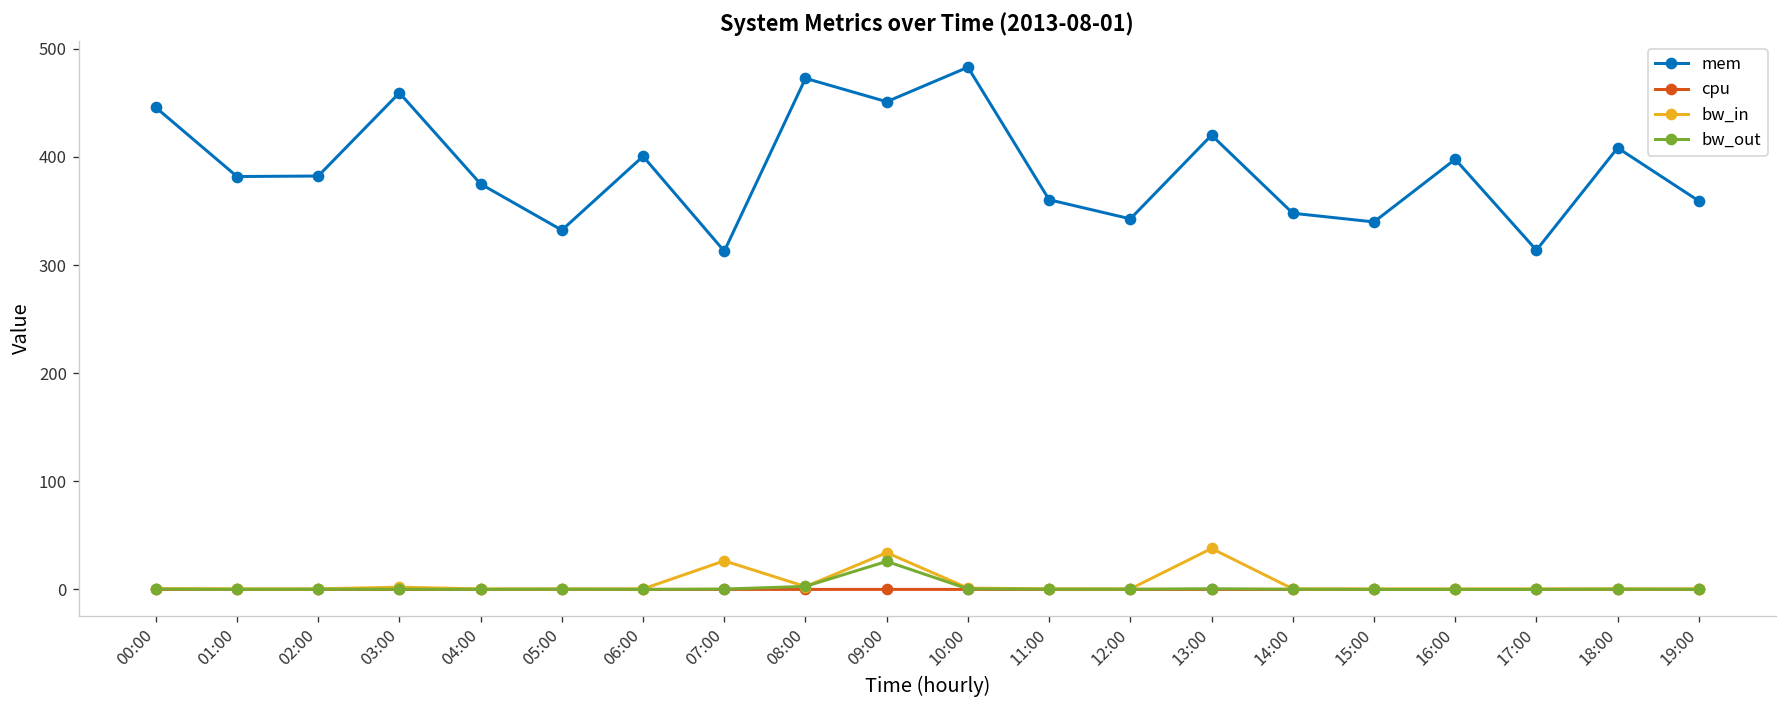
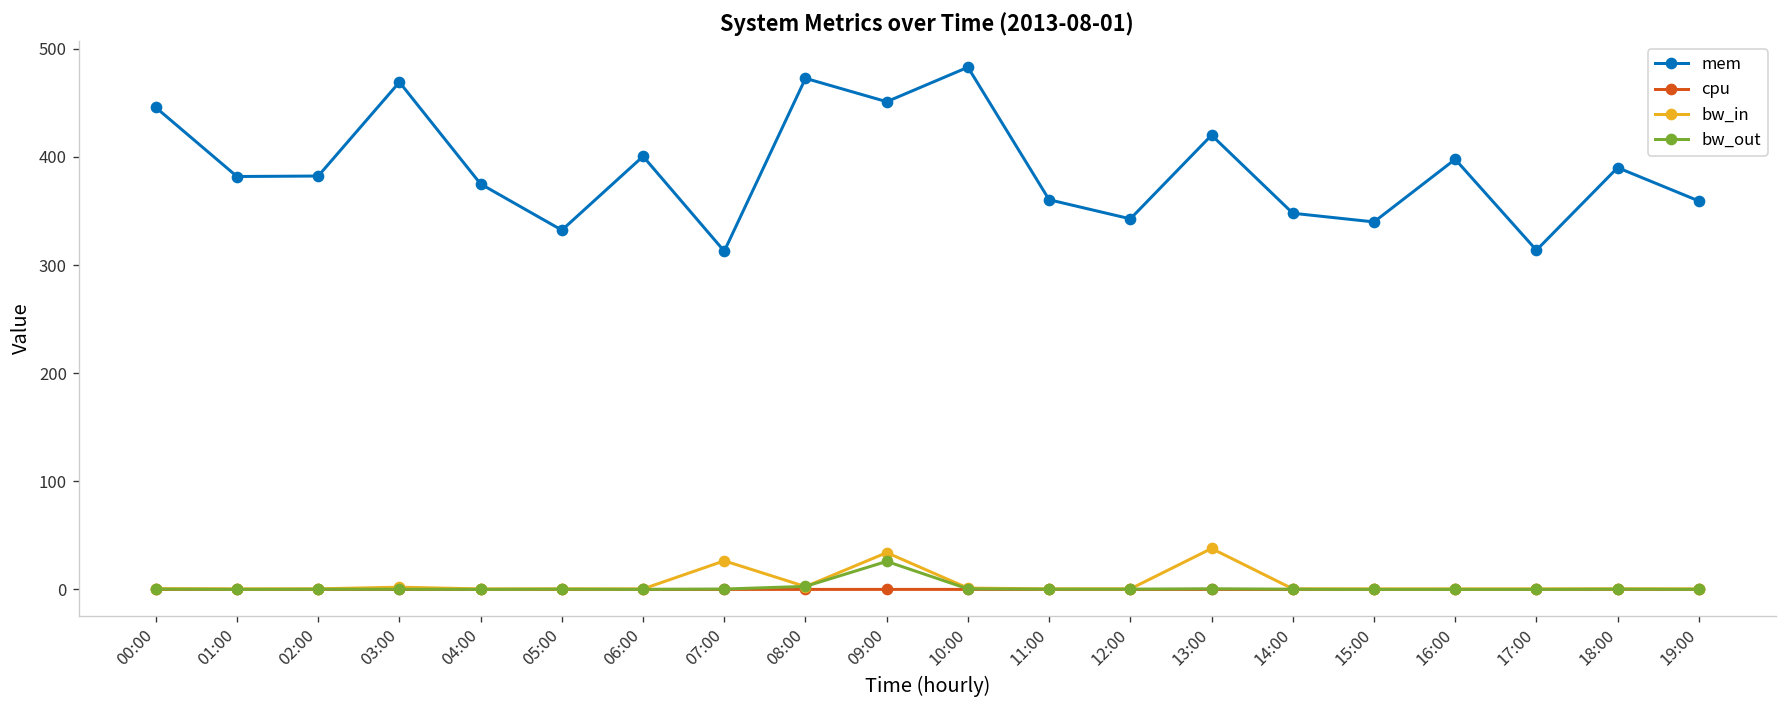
  {
    "mem": {
      "00:00": 450,
      "01:00": 380,
      "02:00": 380,
-     "03:00": 460,
+     "03:00": 470,
      "04:00": 370,
      "05:00": 330,
      "06:00": 400,
      "07:00": 310,
      "08:00": 470,
      "09:00": 450,
      "10:00": 480,
      "11:00": 360,
      "12:00": 340,
      "13:00": 420,
      "14:00": 350,
      "15:00": 340,
      "16:00": 400,
      "17:00": 310,
-     "18:00": 410,
+     "18:00": 390,
      "19:00": 360
    },
    "cpu": {
      "09:00": 0
    },
    "bw_in": {
      "07:00": 30,
      "09:00": 30,
      "13:00": 40
    },
    "bw_out": {
      "09:00": 30
    }
  }
